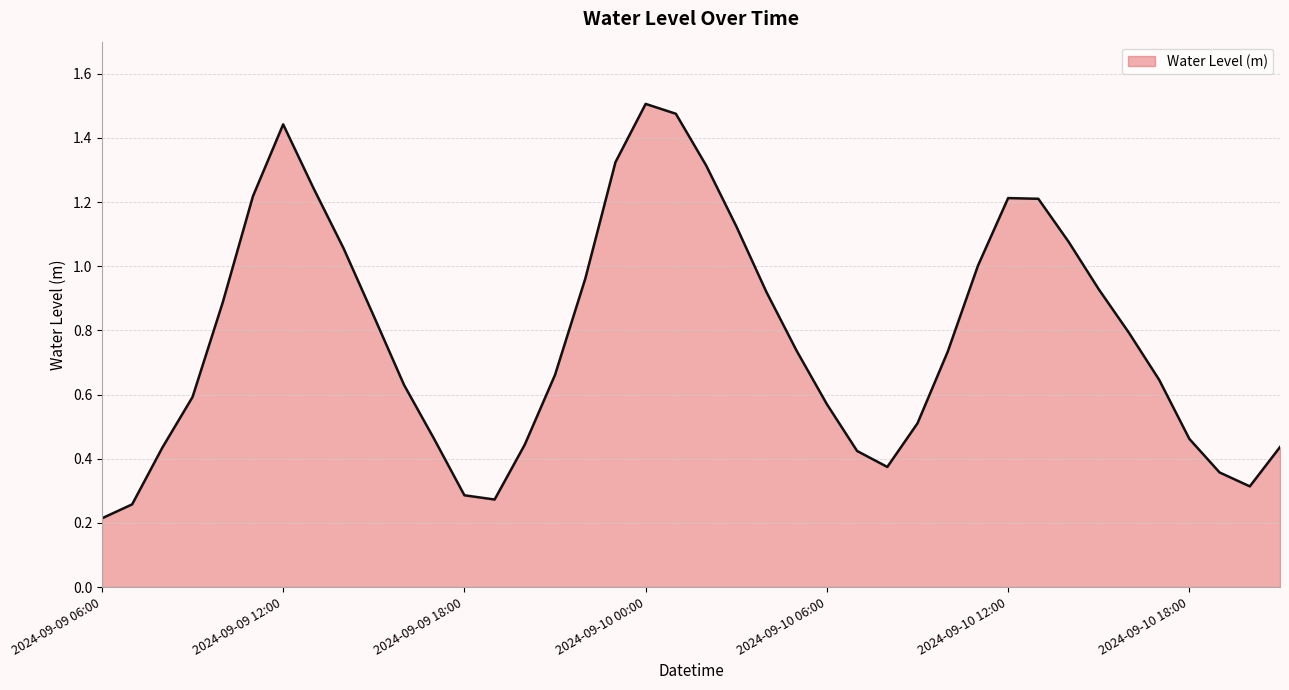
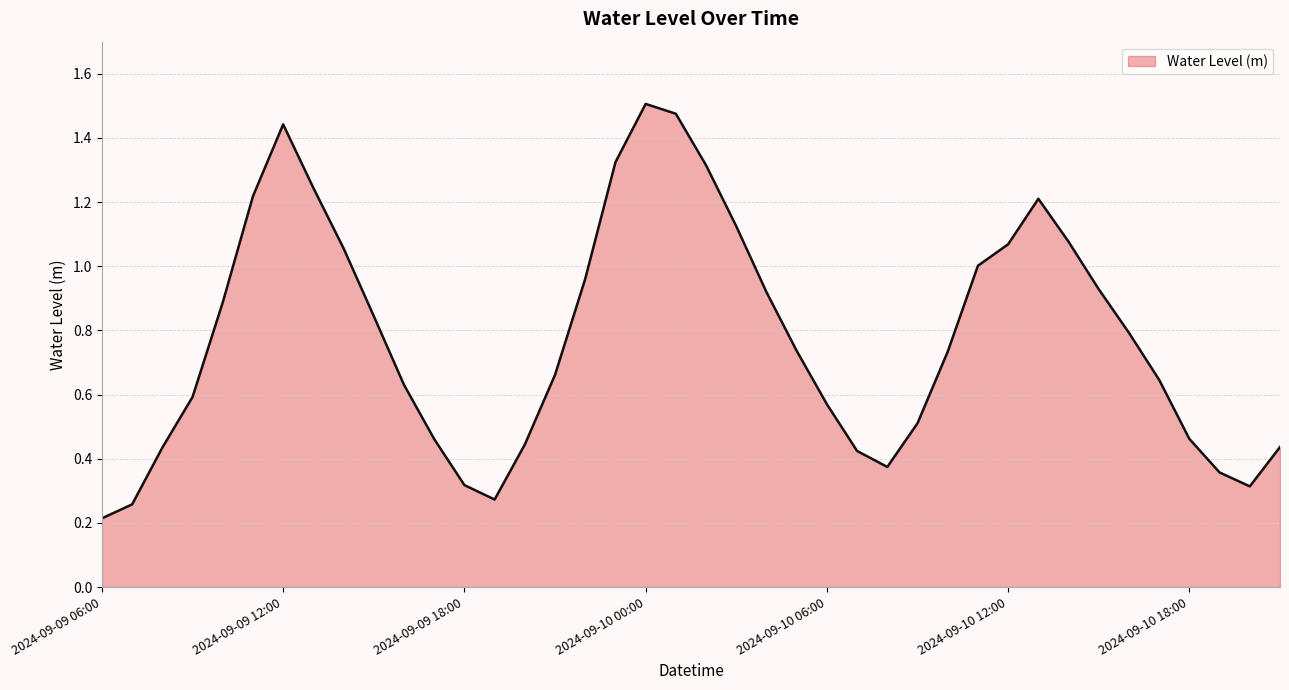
  {
    "2024-09-09 06:00": 0.21,
    "2024-09-09 12:00": 1.44,
-   "2024-09-09 18:00": 0.29,
+   "2024-09-09 18:00": 0.32,
    "2024-09-10 00:00": 1.51,
    "2024-09-10 06:00": 0.57,
-   "2024-09-10 12:00": 1.21,
+   "2024-09-10 12:00": 1.07,
    "2024-09-10 18:00": 0.46
  }
